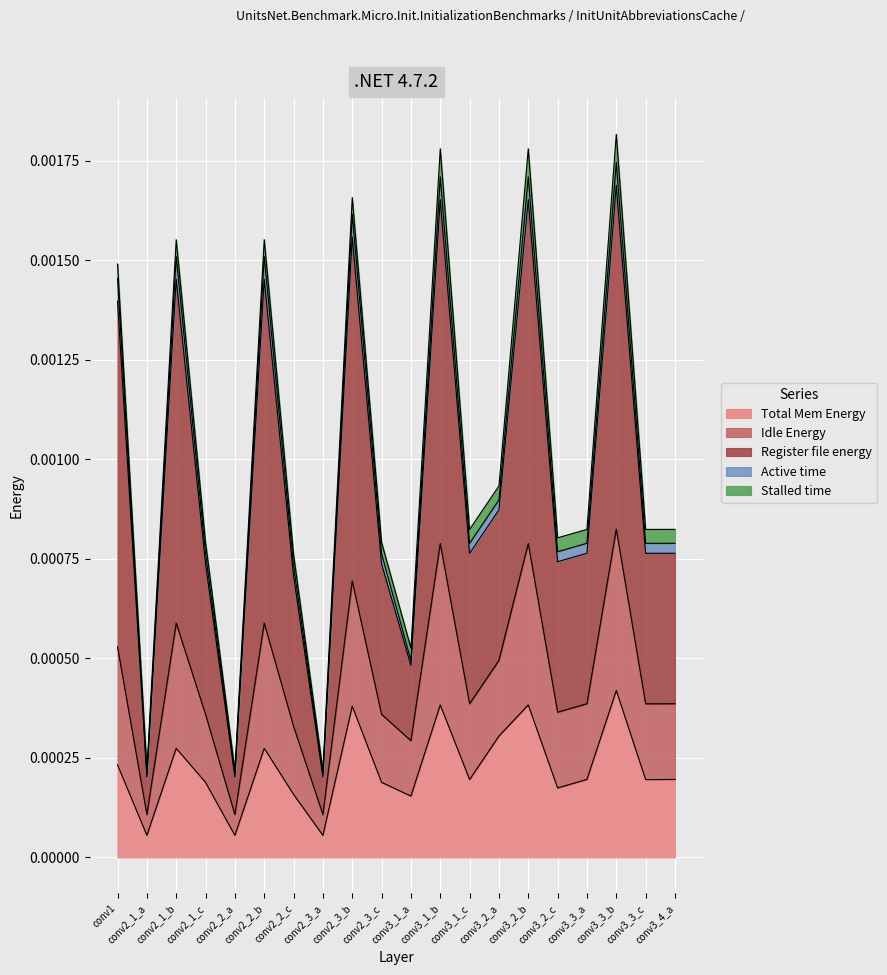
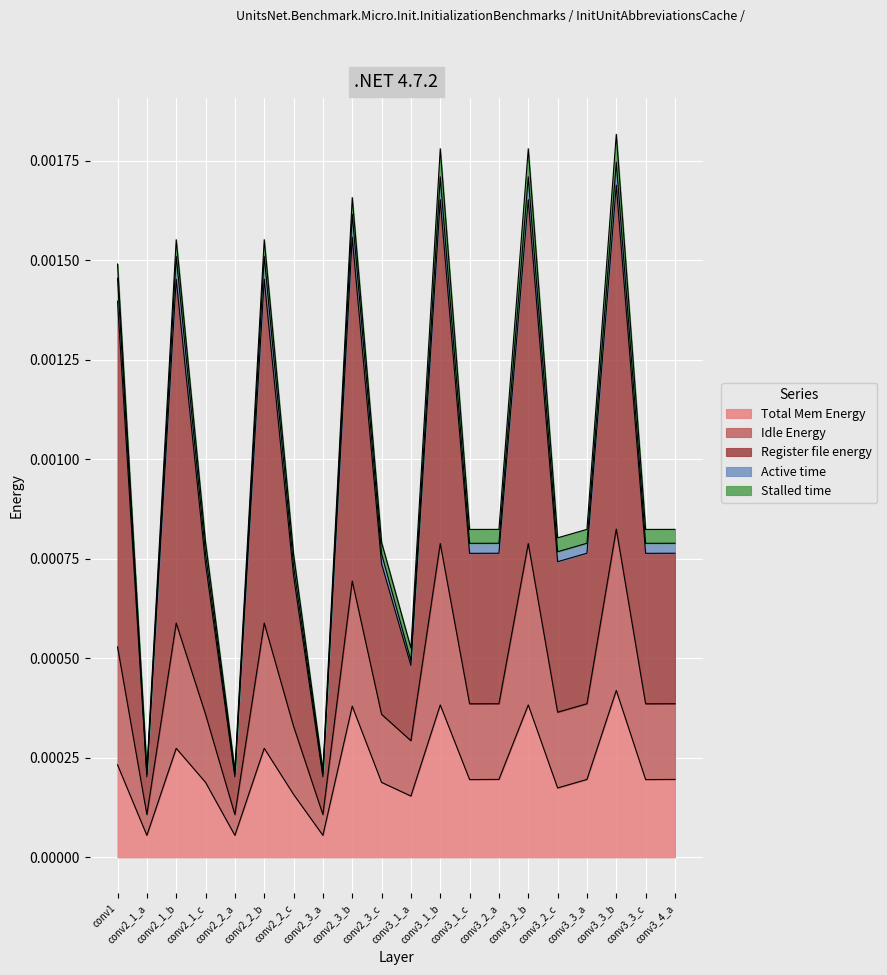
  {
    "Total Mem Energy": {
      "conv1": 0.00023,
      "conv2_1_a": 0.00006,
      "conv2_1_b": 0.00027,
      "conv2_1_c": 0.00019,
      "conv2_2_a": 0.00006,
      "conv2_2_b": 0.00027,
      "conv2_2_c": 0.00016,
      "conv2_3_a": 0.00006,
      "conv2_3_b": 0.00038,
      "conv2_3_c": 0.00019,
      "conv3_1_a": 0.00015,
      "conv3_1_b": 0.00038,
      "conv3_1_c": 0.00020,
-     "conv3_2_a": 0.00030,
+     "conv3_2_a": 0.00020,
      "conv3_2_b": 0.00038,
      "conv3_2_c": 0.00017,
      "conv3_3_a": 0.00020,
      "conv3_3_b": 0.00042,
      "conv3_3_c": 0.00020,
      "conv3_4_a": 0.00020
    },
    "Active time": {
      "conv1": 0.00006,
      "conv2_1_b": 0.00006,
      "conv2_1_c": 0.00003,
      "conv2_2_b": 0.00006,
      "conv2_2_c": 0.00003,
      "conv2_3_b": 0.00006,
      "conv2_3_c": 0.00003,
      "conv3_1_a": 0.00001,
      "conv3_1_b": 0.00006,
      "conv3_1_c": 0.00003,
      "conv3_2_a": 0.00003,
      "conv3_2_b": 0.00006,
      "conv3_2_c": 0.00003,
      "conv3_3_a": 0.00003,
      "conv3_3_b": 0.00006,
      "conv3_3_c": 0.00003,
      "conv3_4_a": 0.00003
    },
    "Stalled time": {
      "conv1": 0.00004,
      "conv2_1_a": 0.00001,
      "conv2_1_b": 0.00004,
      "conv2_1_c": 0.00003,
      "conv2_2_a": 0.00001,
      "conv2_2_b": 0.00004,
      "conv2_2_c": 0.00003,
      "conv2_3_a": 0.00001,
      "conv2_3_b": 0.00004,
      "conv2_3_c": 0.00003,
      "conv3_1_a": 0.00003,
      "conv3_1_b": 0.00007,
      "conv3_1_c": 0.00003,
      "conv3_2_a": 0.00003,
      "conv3_2_b": 0.00007,
      "conv3_2_c": 0.00003,
      "conv3_3_a": 0.00003,
      "conv3_3_b": 0.00007,
      "conv3_3_c": 0.00003,
      "conv3_4_a": 0.00003
    }
  }
